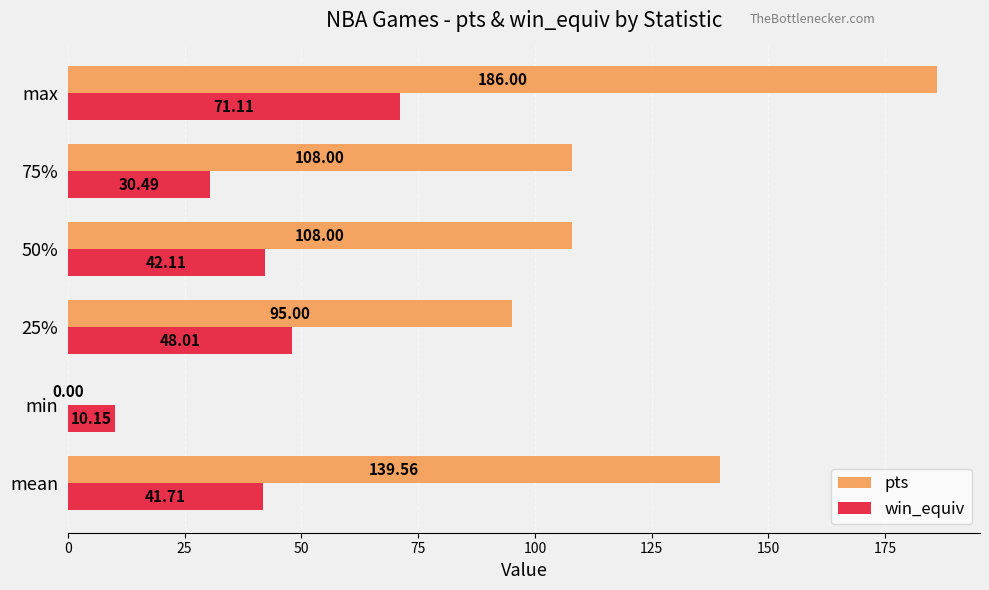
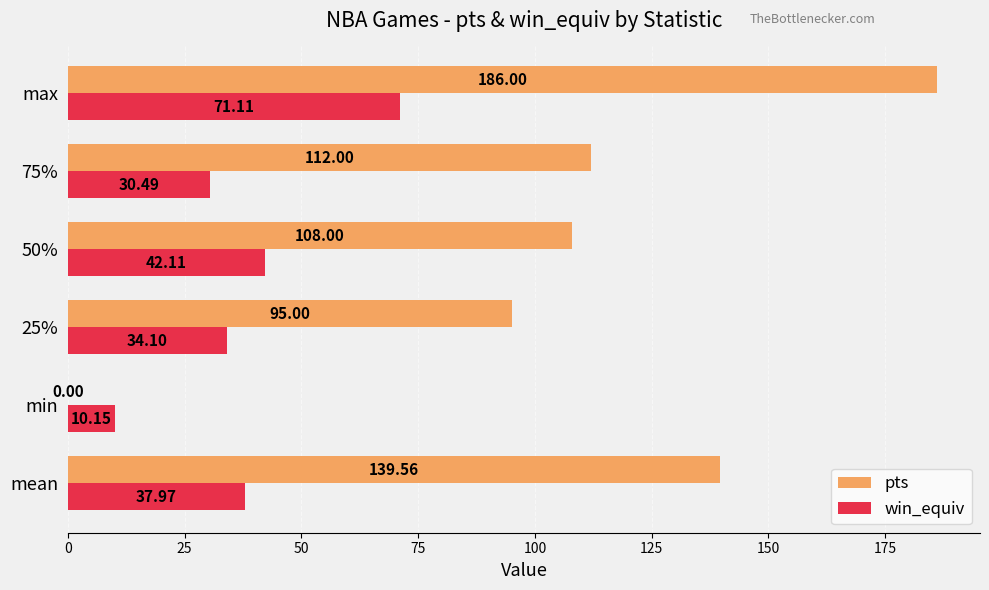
  {
    "pts": {
      "max": 186.00,
-     "75%": 108.00,
+     "75%": 112.00,
      "50%": 108.00,
      "25%": 95.00,
      "min": 0.00,
      "mean": 139.56
    },
    "win_equiv": {
      "max": 71.11,
      "75%": 30.49,
      "50%": 42.11,
-     "25%": 48.01,
+     "25%": 34.10,
      "min": 10.15,
-     "mean": 41.71
+     "mean": 37.97
    }
  }
